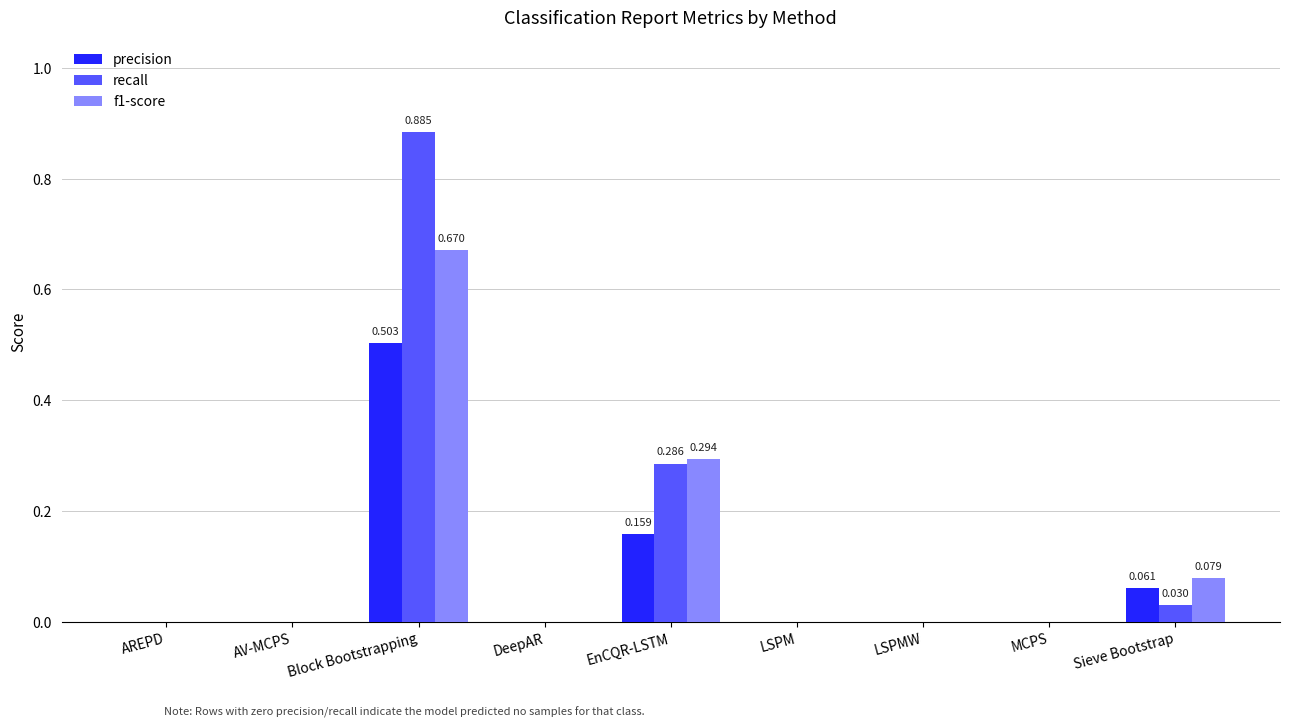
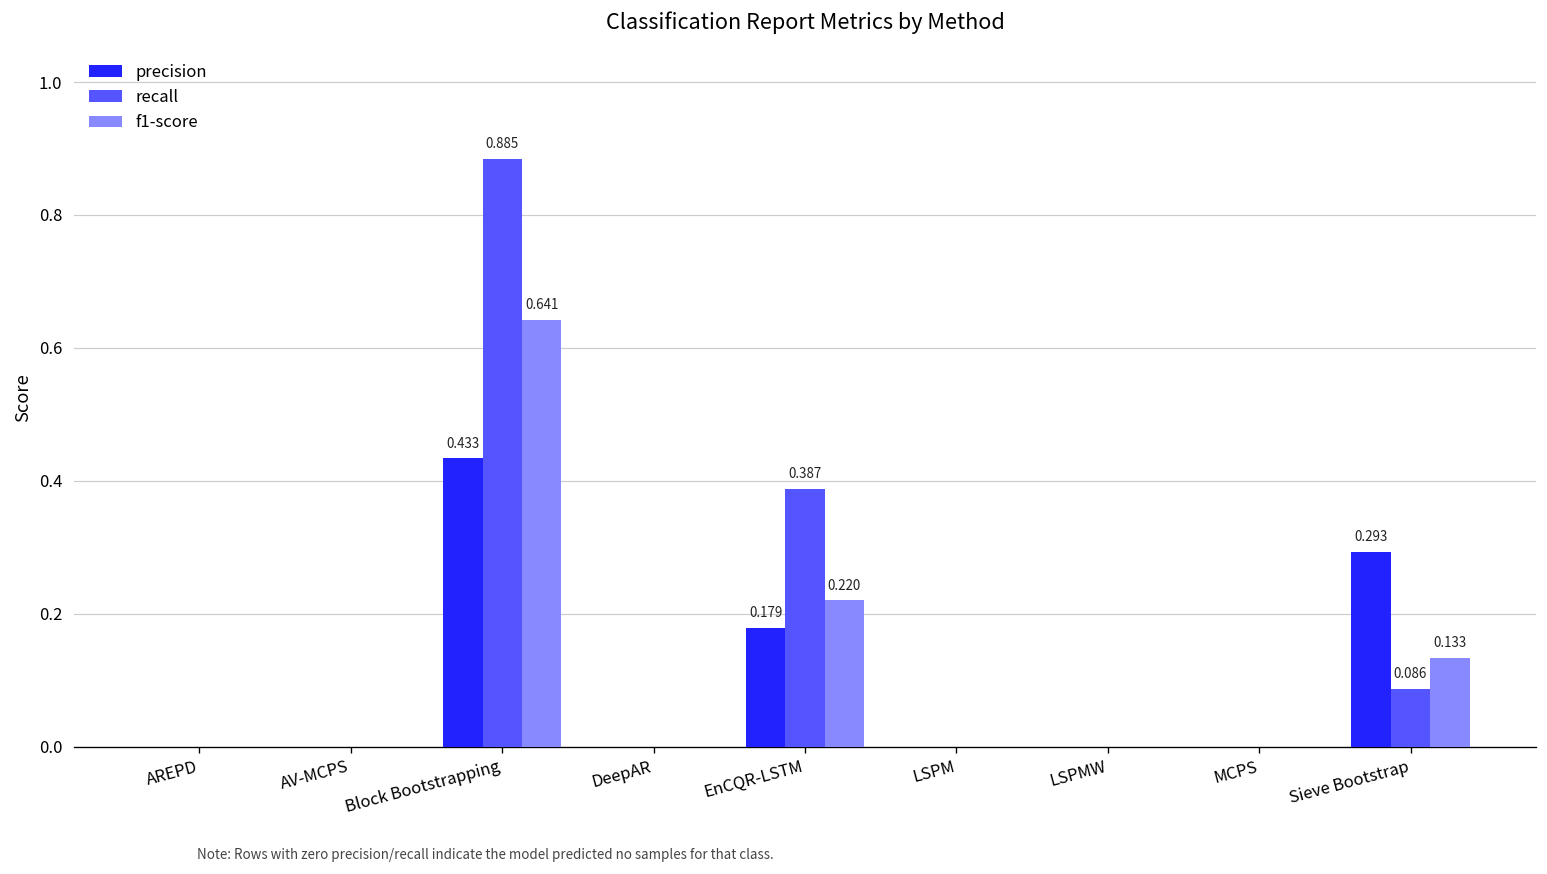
  {
    "precision": {
-     "Block Bootstrapping": 0.503,
-     "EnCQR-LSTM": 0.159,
-     "Sieve Bootstrap": 0.061
+     "Block Bootstrapping": 0.433,
+     "EnCQR-LSTM": 0.179,
+     "Sieve Bootstrap": 0.293
    },
    "recall": {
      "Block Bootstrapping": 0.885,
-     "EnCQR-LSTM": 0.286,
-     "Sieve Bootstrap": 0.030
+     "EnCQR-LSTM": 0.387,
+     "Sieve Bootstrap": 0.086
    },
    "f1-score": {
-     "Block Bootstrapping": 0.670,
-     "EnCQR-LSTM": 0.294,
-     "Sieve Bootstrap": 0.079
+     "Block Bootstrapping": 0.641,
+     "EnCQR-LSTM": 0.220,
+     "Sieve Bootstrap": 0.133
    }
  }
